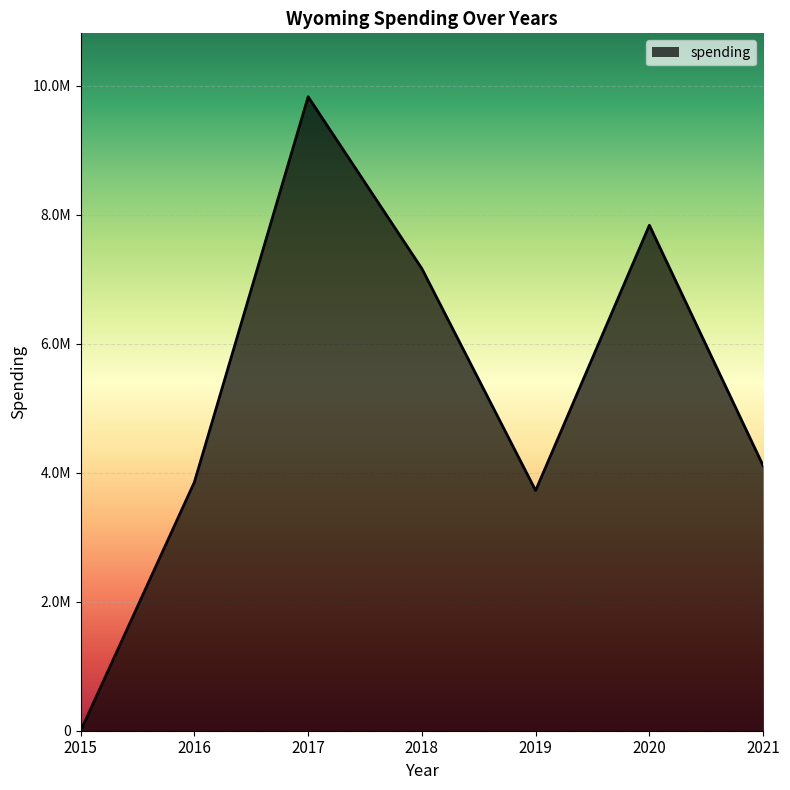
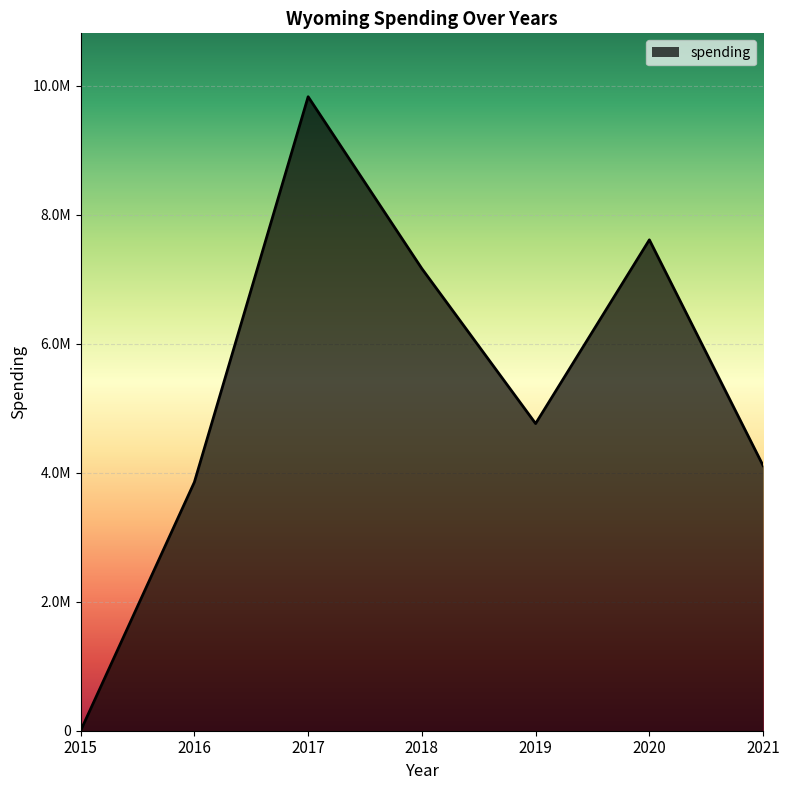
  {
    "2015": 0,
    "2016": 3900000,
    "2017": 9800000,
    "2018": 7200000,
-   "2019": 3700000,
-   "2020": 7800000,
+   "2019": 4800000,
+   "2020": 7600000,
    "2021": 4100000
  }
